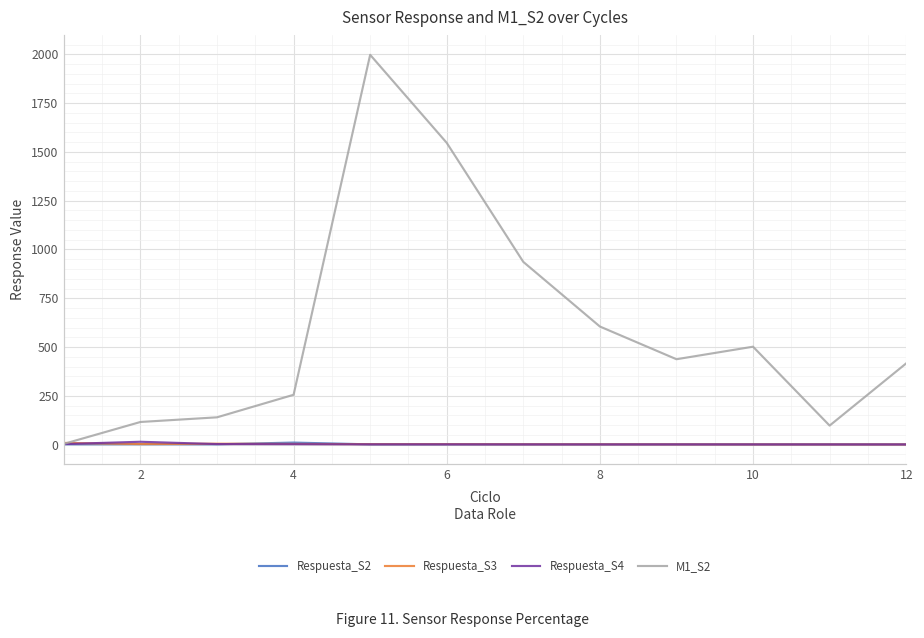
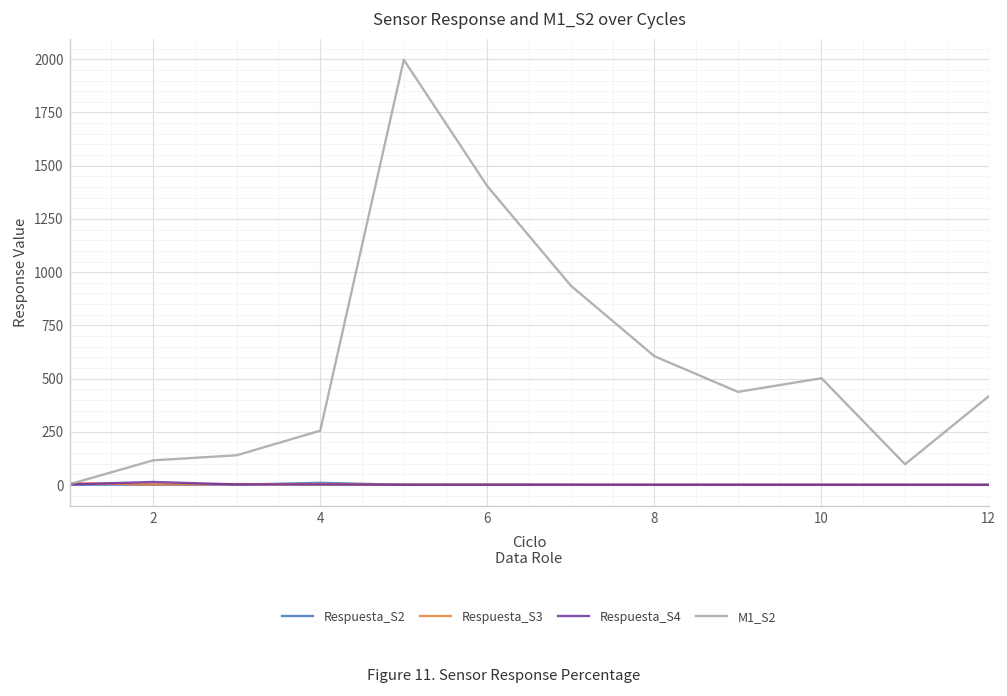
  {
    "M1_S2": {
      "2": 120,
      "4": 260,
-     "6": 1550,
+     "6": 1400,
      "8": 610,
      "10": 500,
      "12": 420
    }
  }
